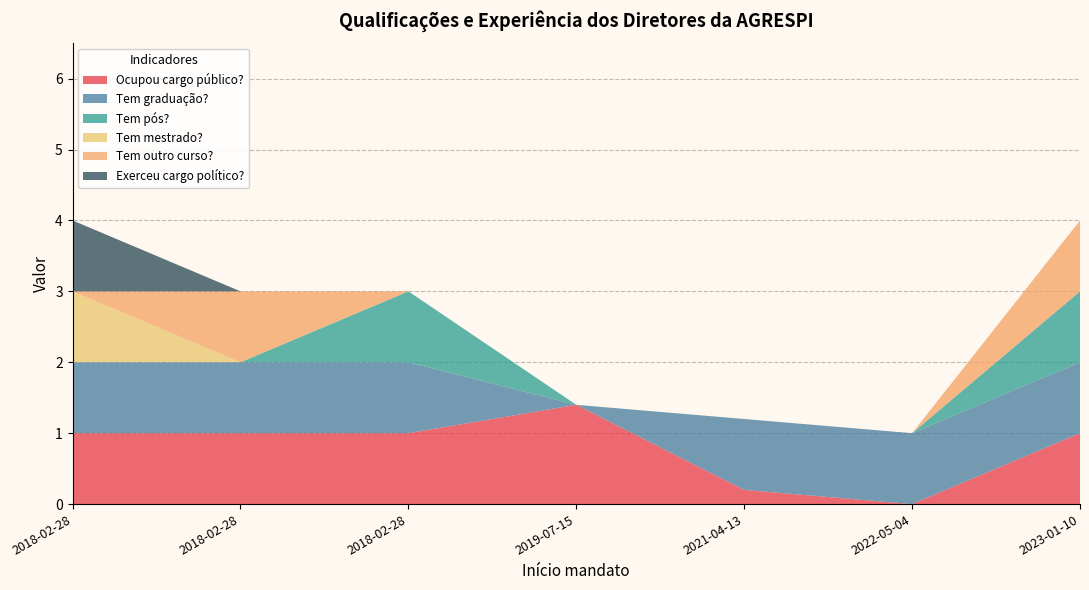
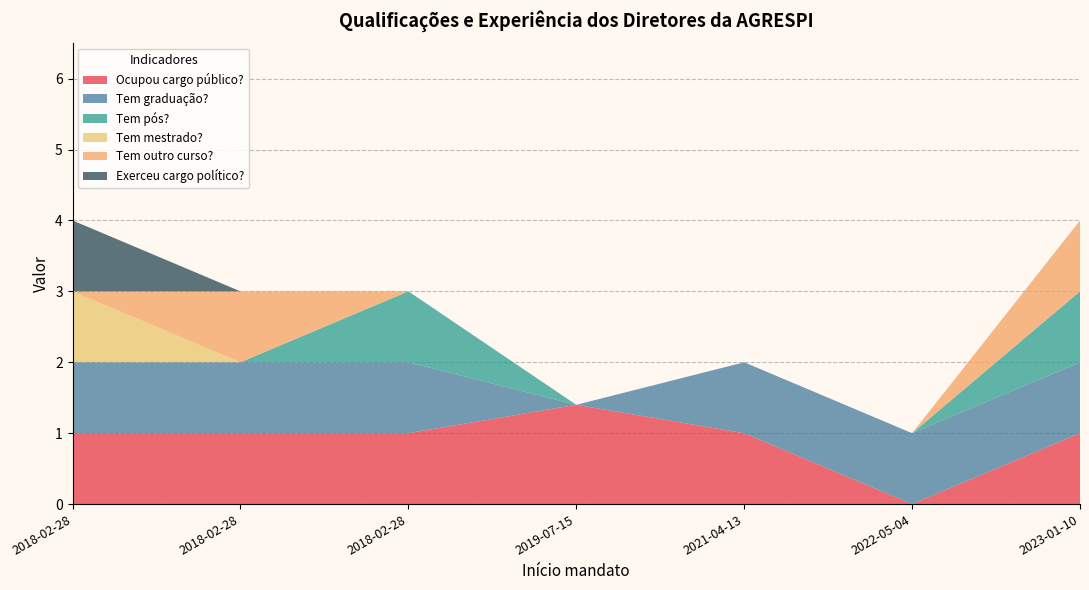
  {
    "Ocupou cargo público?": {
-     "2021-04-13": 0.2,
+     "2021-04-13": 1.0,
      "2022-05-04": 0.0,
      "2023-01-10": 1.0
    }
  }
